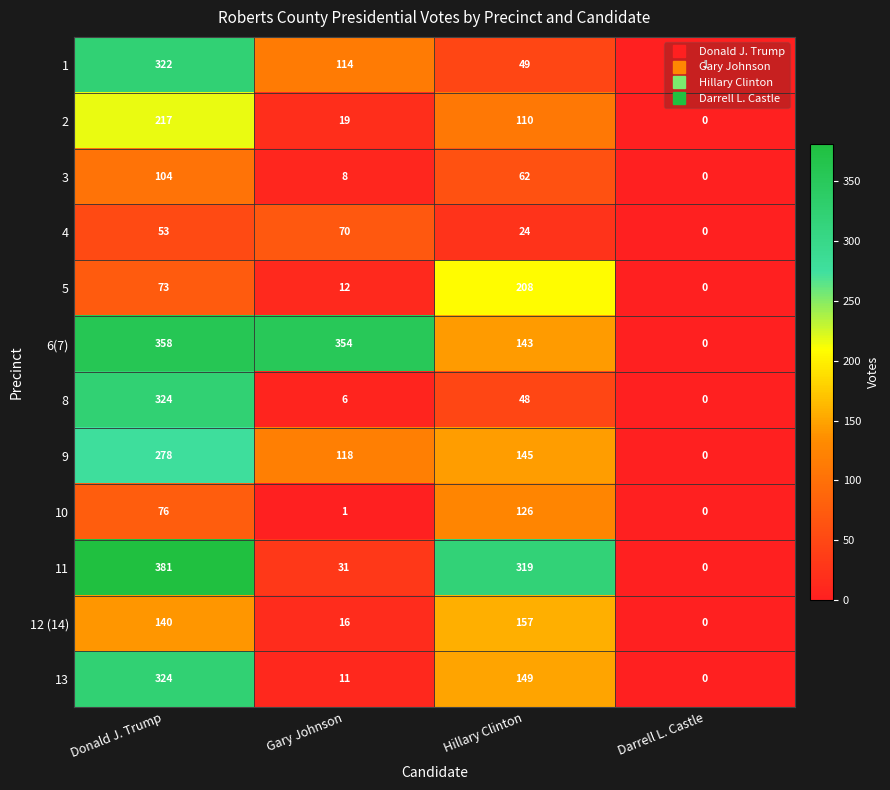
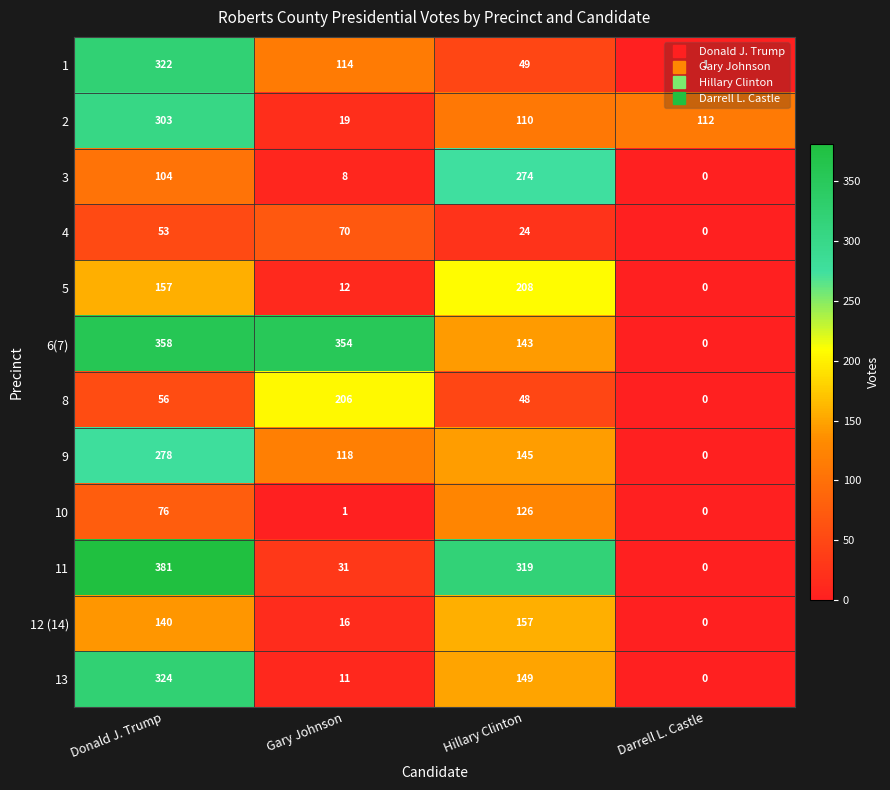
  {
    "1": {
      "Donald J. Trump": 322,
      "Gary Johnson": 114,
      "Hillary Clinton": 49
    },
    "2": {
-     "Donald J. Trump": 217,
+     "Donald J. Trump": 303,
      "Gary Johnson": 19,
      "Hillary Clinton": 110,
-     "Darrell L. Castle": 0
+     "Darrell L. Castle": 112
    },
    "3": {
      "Donald J. Trump": 104,
      "Gary Johnson": 8,
-     "Hillary Clinton": 62,
+     "Hillary Clinton": 274,
      "Darrell L. Castle": 0
    },
    "4": {
      "Donald J. Trump": 53,
      "Gary Johnson": 70,
      "Hillary Clinton": 24,
      "Darrell L. Castle": 0
    },
    "5": {
-     "Donald J. Trump": 73,
+     "Donald J. Trump": 157,
      "Gary Johnson": 12,
      "Hillary Clinton": 208,
      "Darrell L. Castle": 0
    },
    "6(7)": {
      "Donald J. Trump": 358,
      "Gary Johnson": 354,
      "Hillary Clinton": 143,
      "Darrell L. Castle": 0
    },
    "8": {
-     "Donald J. Trump": 324,
-     "Gary Johnson": 6,
+     "Donald J. Trump": 56,
+     "Gary Johnson": 206,
      "Hillary Clinton": 48,
      "Darrell L. Castle": 0
    },
    "9": {
      "Donald J. Trump": 278,
      "Gary Johnson": 118,
      "Hillary Clinton": 145,
      "Darrell L. Castle": 0
    },
    "10": {
      "Donald J. Trump": 76,
      "Gary Johnson": 1,
      "Hillary Clinton": 126,
      "Darrell L. Castle": 0
    },
    "11": {
      "Donald J. Trump": 381,
      "Gary Johnson": 31,
      "Hillary Clinton": 319,
      "Darrell L. Castle": 0
    },
    "12 (14)": {
      "Donald J. Trump": 140,
      "Gary Johnson": 16,
      "Hillary Clinton": 157,
      "Darrell L. Castle": 0
    },
    "13": {
      "Donald J. Trump": 324,
      "Gary Johnson": 11,
      "Hillary Clinton": 149,
      "Darrell L. Castle": 0
    }
  }
